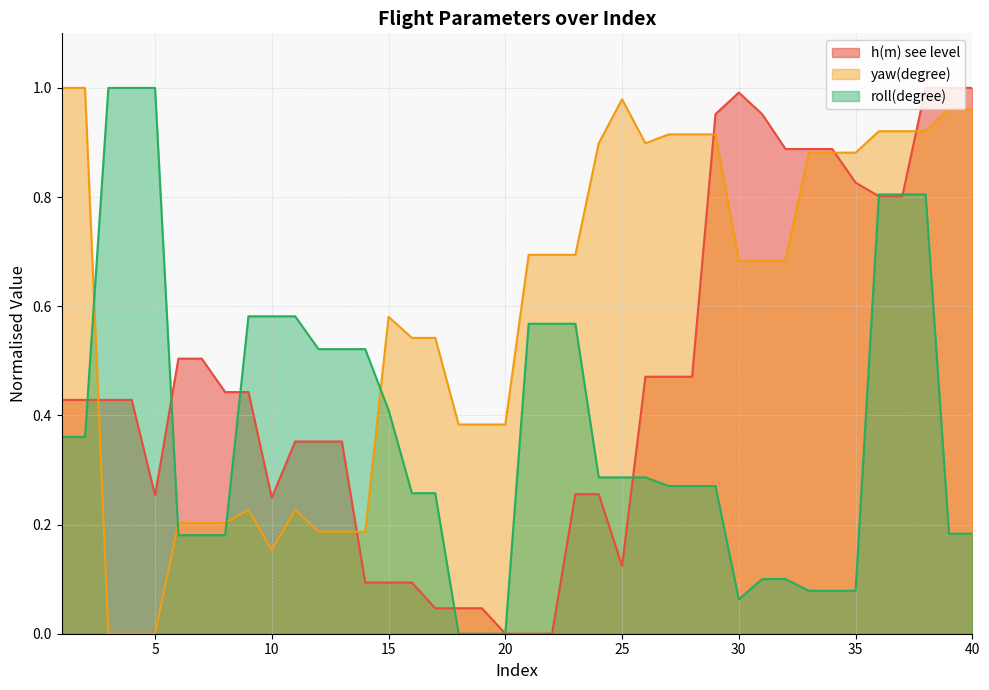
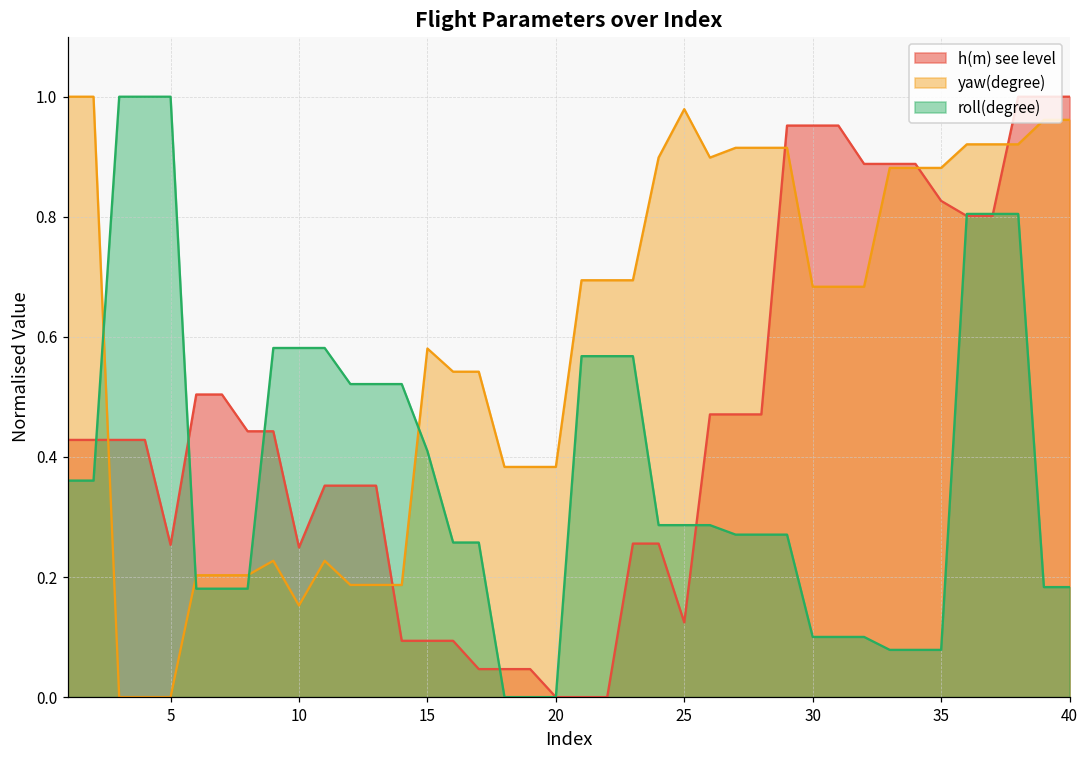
  {
    "h(m) see level": {
      "5": 0.25,
      "10": 0.25,
      "15": 0.09,
      "25": 0.12,
-     "30": 0.99,
+     "30": 0.95,
      "35": 0.83,
      "40": 1.00
    },
    "yaw(degree)": {
      "5": 0.00,
      "10": 0.15,
      "15": 0.58,
      "20": 0.38,
      "25": 0.98,
      "30": 0.68,
      "35": 0.88,
      "40": 0.96
    },
    "roll(degree)": {
      "5": 1.00,
      "10": 0.58,
      "15": 0.41,
      "25": 0.29,
-     "30": 0.06,
+     "30": 0.10,
      "35": 0.08,
      "40": 0.18
    }
  }
